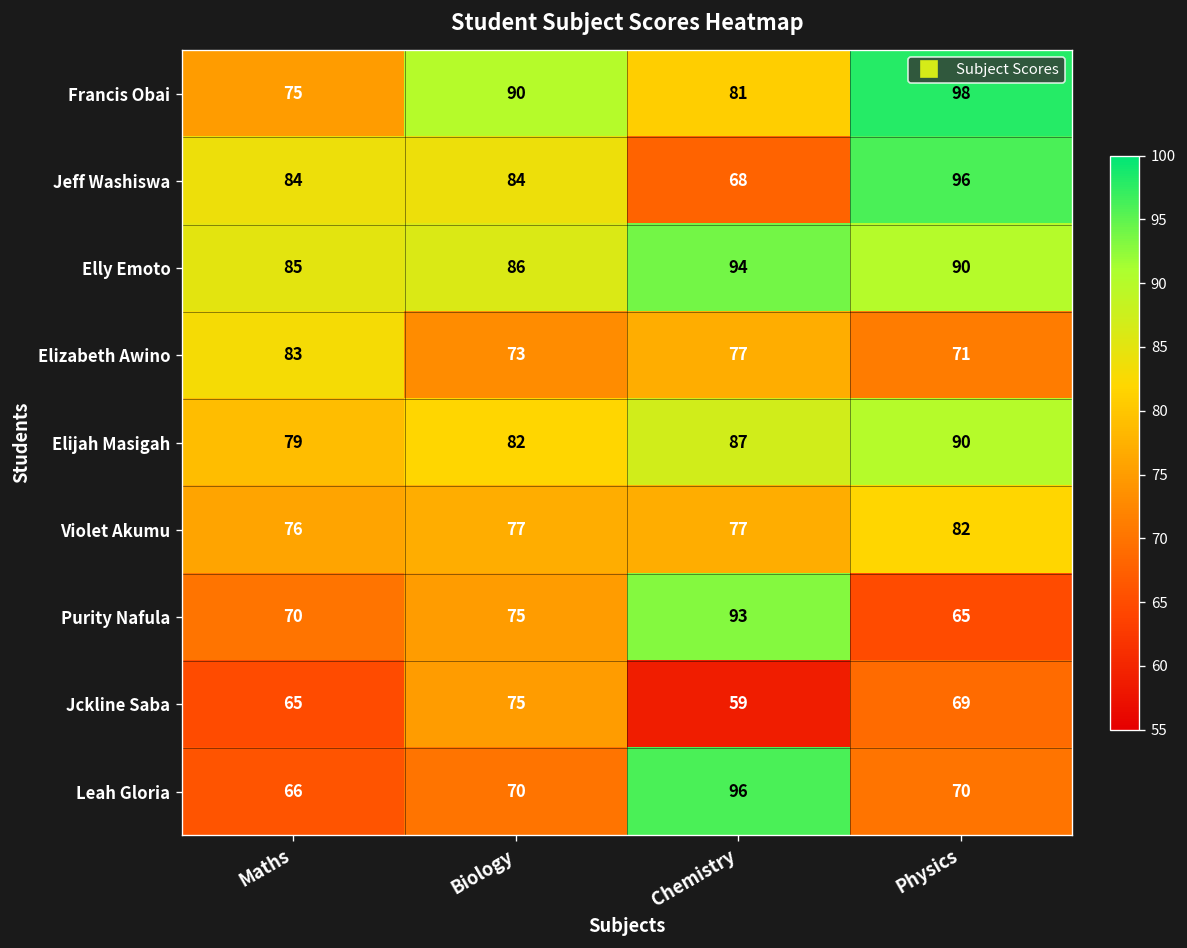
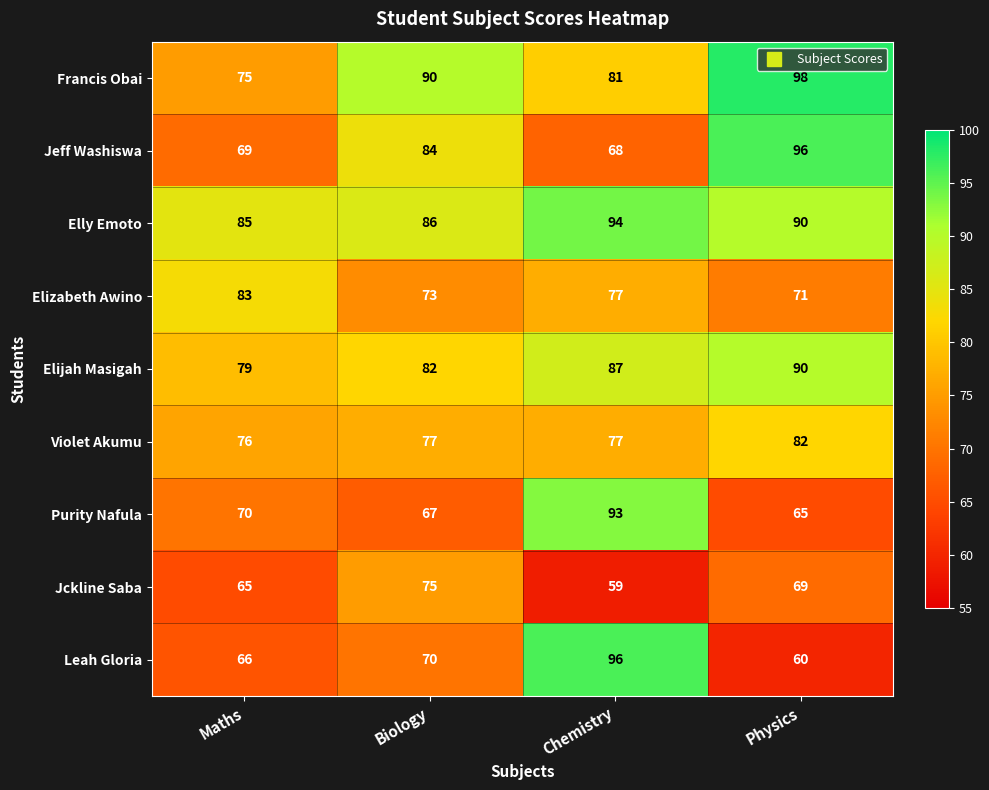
  {
    "Francis Obai": {
      "Maths": 75,
      "Biology": 90,
      "Chemistry": 81,
      "Physics": 98
    },
    "Jeff Washiswa": {
-     "Maths": 84,
+     "Maths": 69,
      "Biology": 84,
      "Chemistry": 68,
      "Physics": 96
    },
    "Elly Emoto": {
      "Maths": 85,
      "Biology": 86,
      "Chemistry": 94,
      "Physics": 90
    },
    "Elizabeth Awino": {
      "Maths": 83,
      "Biology": 73,
      "Chemistry": 77,
      "Physics": 71
    },
    "Elijah Masigah": {
      "Maths": 79,
      "Biology": 82,
      "Chemistry": 87,
      "Physics": 90
    },
    "Violet Akumu": {
      "Maths": 76,
      "Biology": 77,
      "Chemistry": 77,
      "Physics": 82
    },
    "Purity Nafula": {
      "Maths": 70,
-     "Biology": 75,
+     "Biology": 67,
      "Chemistry": 93,
      "Physics": 65
    },
    "Jckline Saba": {
      "Maths": 65,
      "Biology": 75,
      "Chemistry": 59,
      "Physics": 69
    },
    "Leah Gloria": {
      "Maths": 66,
      "Biology": 70,
      "Chemistry": 96,
-     "Physics": 70
+     "Physics": 60
    }
  }
